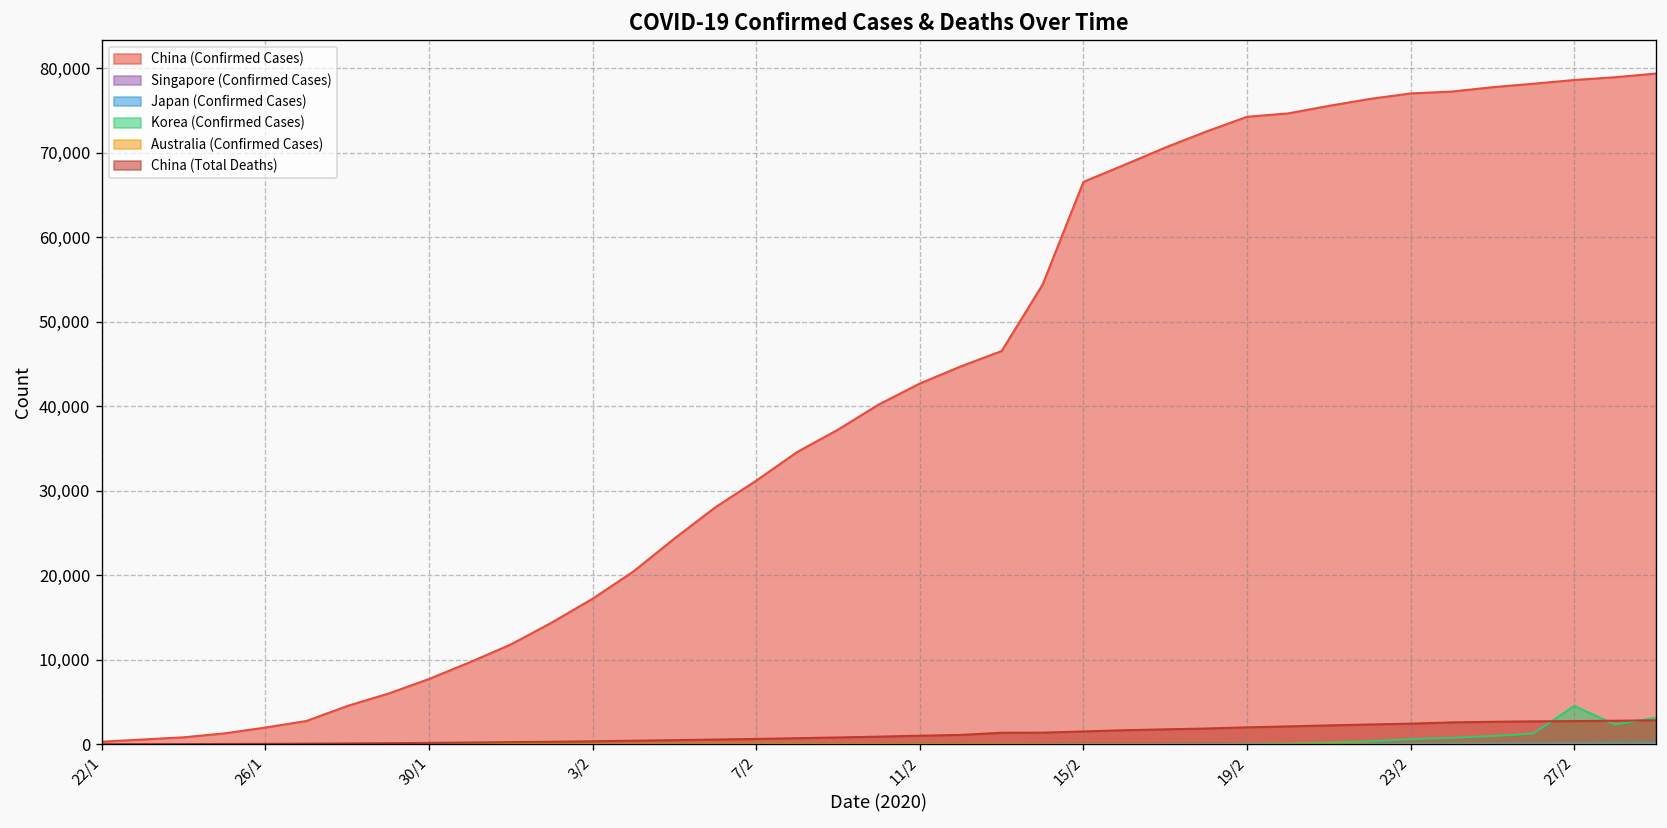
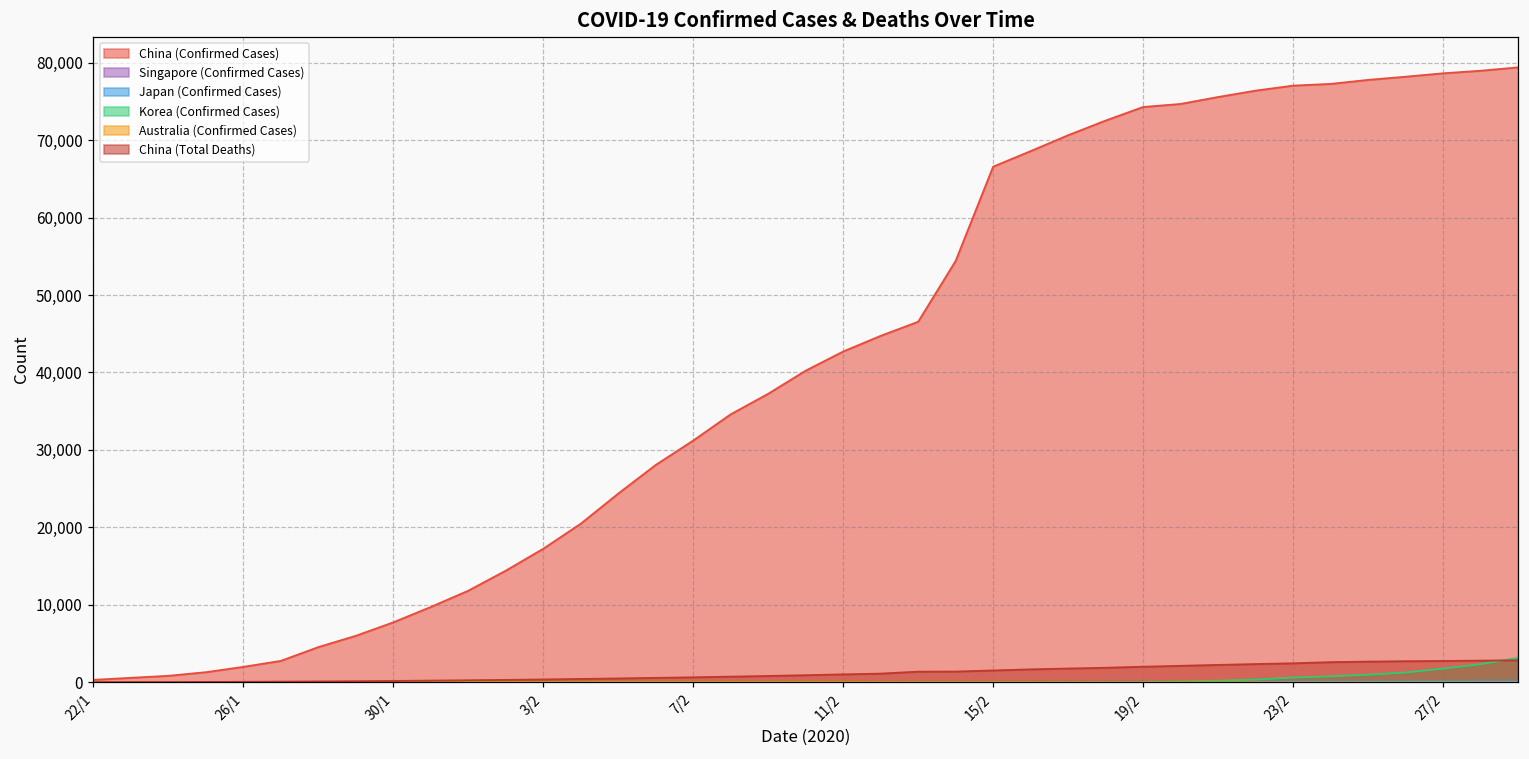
  {
    "Korea (Confirmed Cases)": {
      "23/2": "1,000",
-     "27/2": "5,000"
+     "27/2": "2,000"
    }
  }
